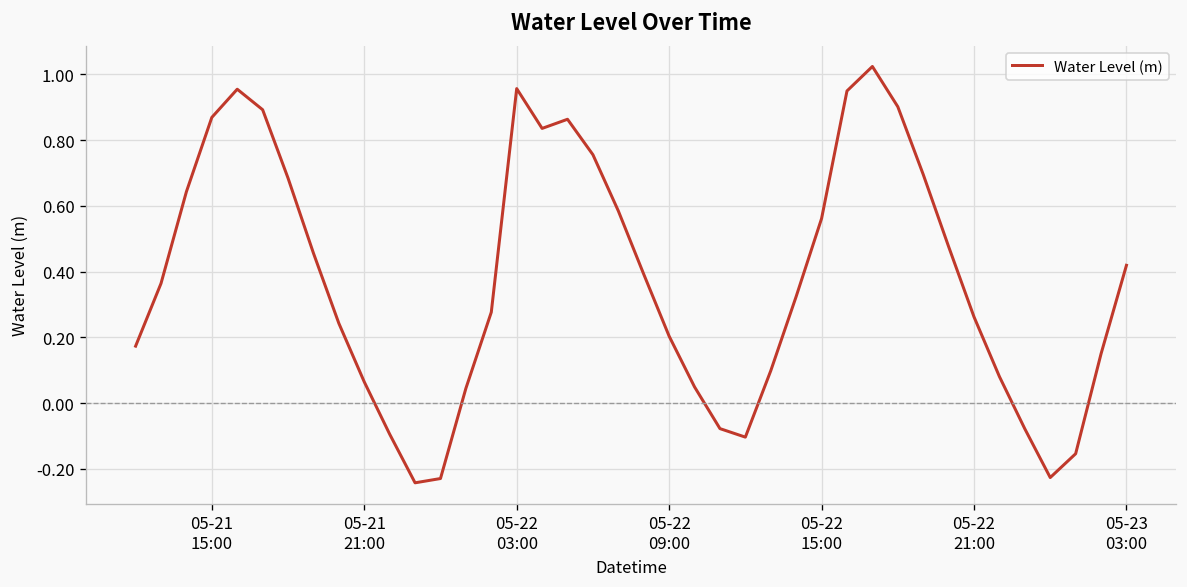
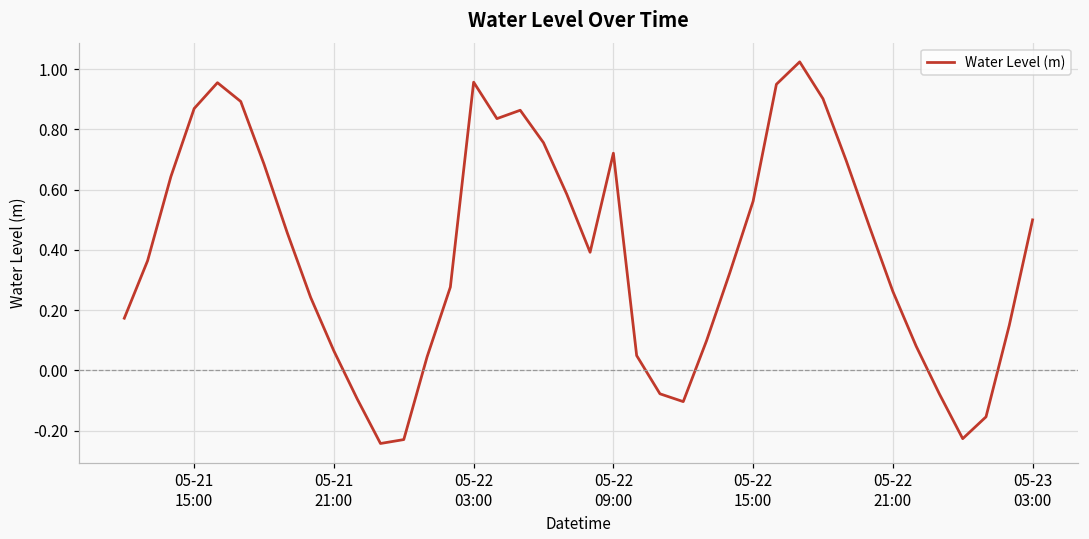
  {
    "05-21 15:00": 0.87,
    "05-21 21:00": 0.06,
    "05-22 03:00": 0.96,
-   "05-22 09:00": 0.20,
+   "05-22 09:00": 0.72,
    "05-22 15:00": 0.56,
    "05-22 21:00": 0.26,
-   "05-23 03:00": 0.42
+   "05-23 03:00": 0.50
  }
